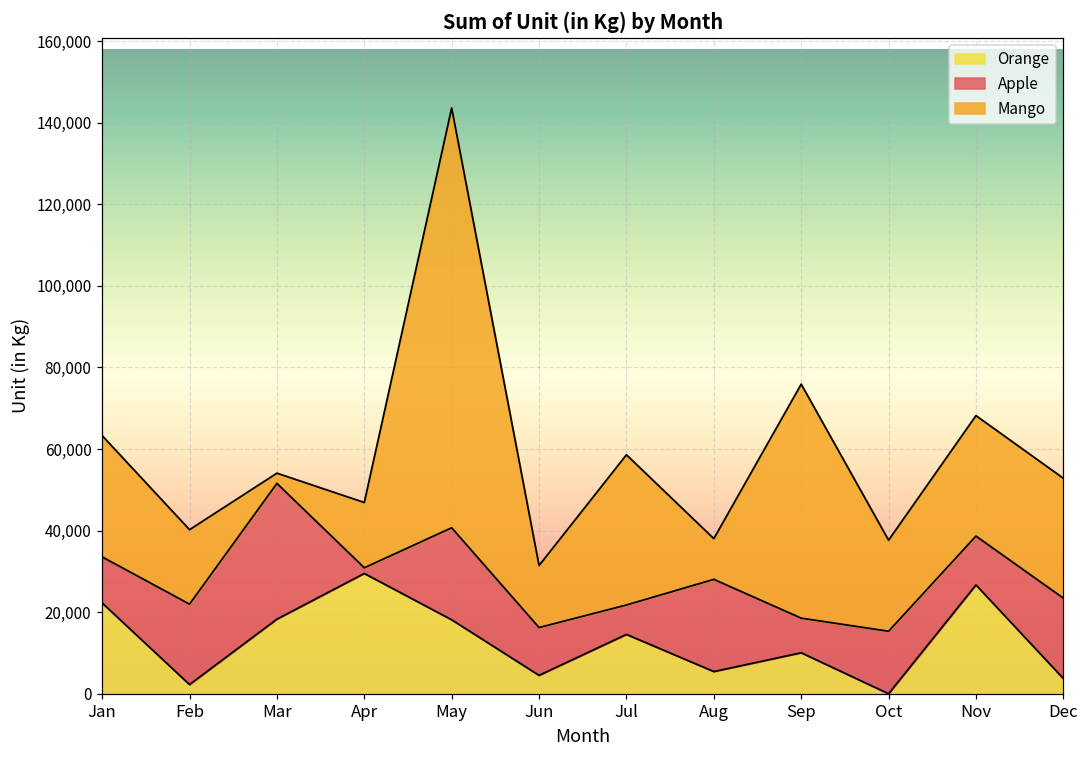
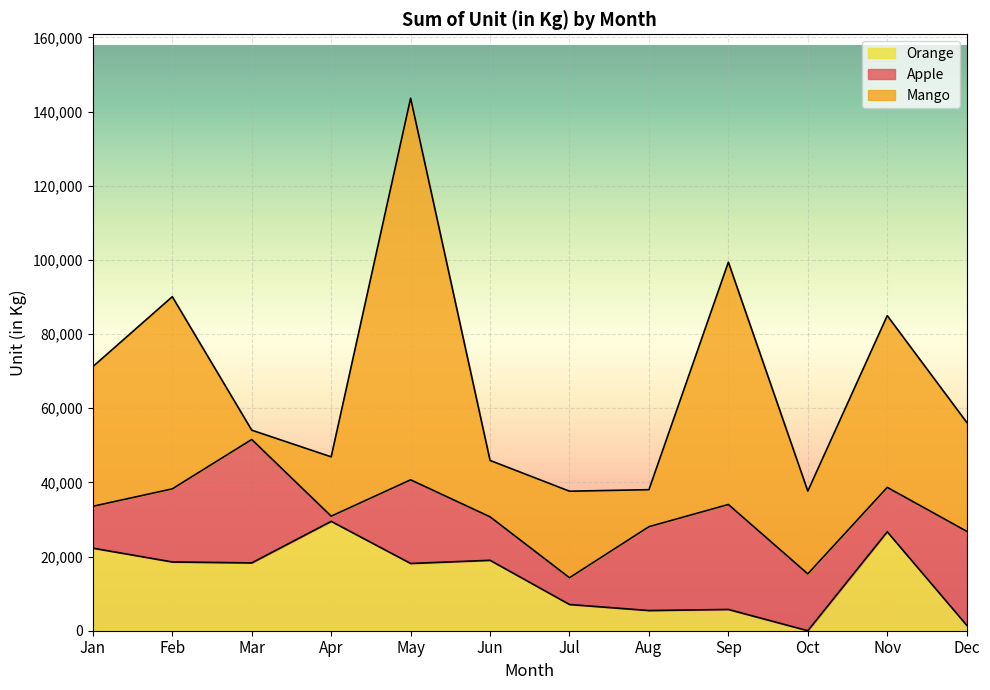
  {
    "Orange": {
      "Jan": "22,000",
-     "Feb": "2,000",
+     "Feb": "19,000",
      "Mar": "18,000",
      "Apr": "29,000",
      "May": "18,000",
-     "Jun": "5,000",
-     "Jul": "15,000",
+     "Jun": "19,000",
+     "Jul": "7,000",
      "Aug": "5,000",
-     "Sep": "10,000",
+     "Sep": "6,000",
      "Oct": "0",
      "Nov": "27,000",
-     "Dec": "4,000"
+     "Dec": "1,000"
    },
    "Apple": {
      "Jan": "11,000",
      "Feb": "20,000",
      "Mar": "33,000",
      "Apr": "1,000",
      "May": "23,000",
      "Jun": "12,000",
      "Jul": "7,000",
      "Aug": "23,000",
-     "Sep": "8,000",
+     "Sep": "28,000",
      "Oct": "15,000",
      "Nov": "12,000",
-     "Dec": "20,000"
+     "Dec": "25,000"
    },
    "Mango": {
-     "Jan": "30,000",
-     "Feb": "18,000",
+     "Jan": "38,000",
+     "Feb": "52,000",
      "Mar": "3,000",
      "Apr": "16,000",
      "May": "103,000",
      "Jun": "15,000",
-     "Jul": "37,000",
+     "Jul": "23,000",
      "Aug": "10,000",
-     "Sep": "57,000",
+     "Sep": "65,000",
      "Oct": "22,000",
-     "Nov": "30,000",
+     "Nov": "46,000",
      "Dec": "29,000"
    }
  }
